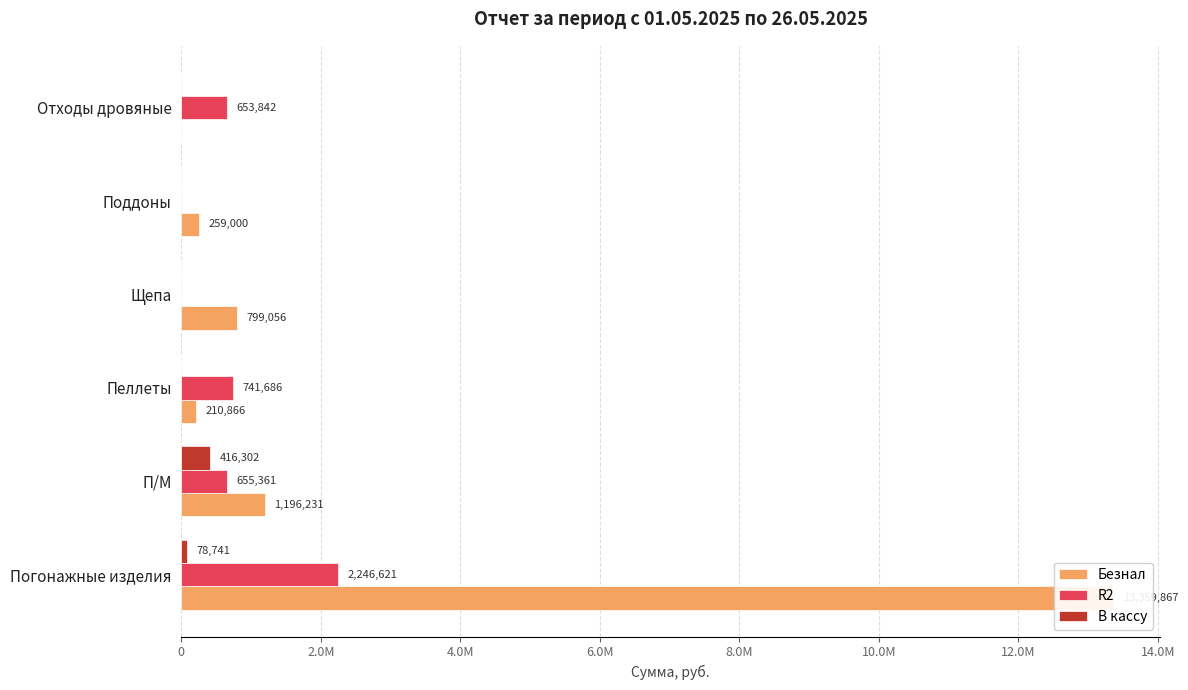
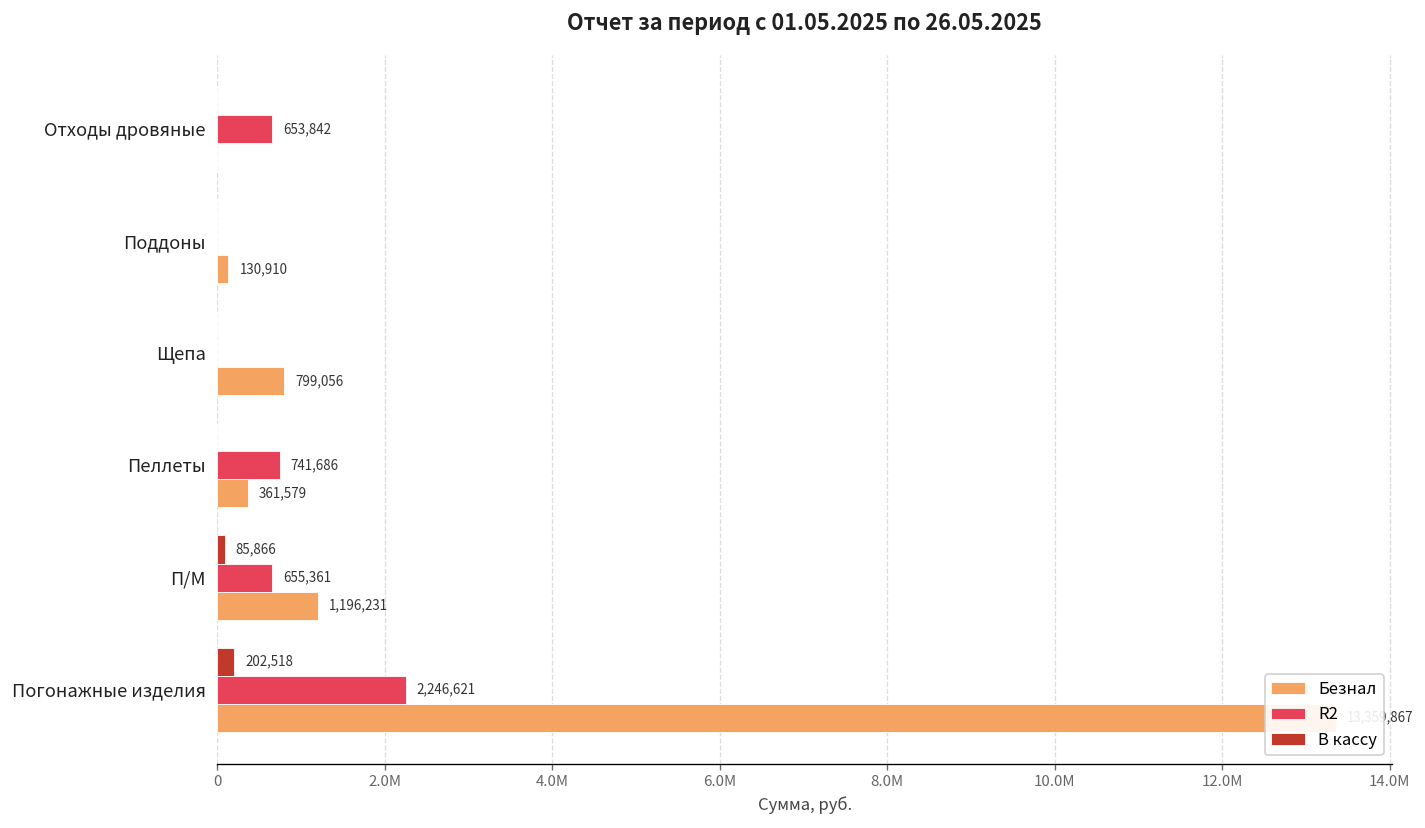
  {
    "Безнал": {
-     "Поддоны": "259,000",
+     "Поддоны": "130,910",
      "Щепа": "799,056",
-     "Пеллеты": "210,866",
+     "Пеллеты": "361,579",
      "П/М": "1,196,231"
    },
    "R2": {
      "Отходы дровяные": "653,842",
      "Пеллеты": "741,686",
      "П/М": "655,361",
      "Погонажные изделия": "2,246,621"
    },
    "В кассу": {
-     "П/М": "416,302",
-     "Погонажные изделия": "78,741"
+     "П/М": "85,866",
+     "Погонажные изделия": "202,518"
    }
  }
